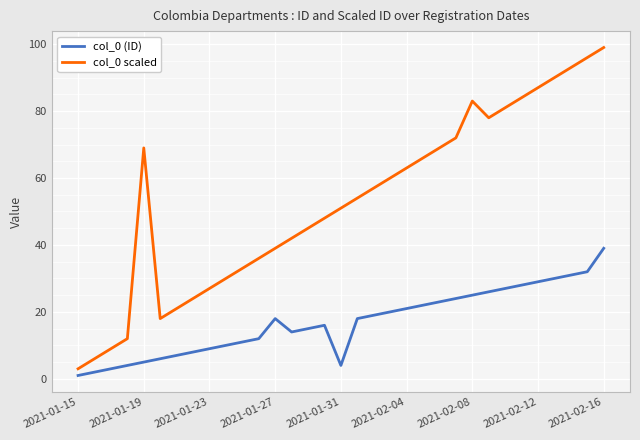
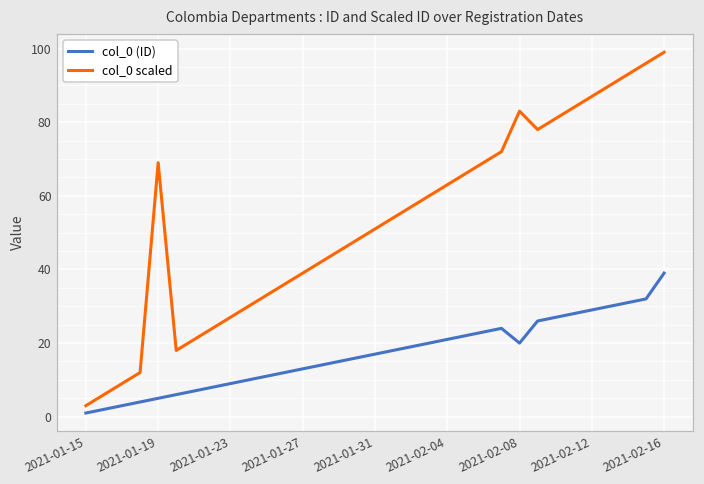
  {
    "col_0 (ID)": {
      "2021-01-15": 1,
      "2021-01-19": 5,
      "2021-01-23": 9,
-     "2021-01-27": 18,
-     "2021-01-31": 4,
+     "2021-01-27": 13,
+     "2021-01-31": 17,
      "2021-02-04": 21,
-     "2021-02-08": 25,
+     "2021-02-08": 20,
      "2021-02-12": 29,
      "2021-02-16": 39
    },
    "col_0 scaled": {
      "2021-01-15": 3,
      "2021-01-19": 69,
      "2021-01-23": 27,
      "2021-01-27": 39,
      "2021-01-31": 51,
      "2021-02-04": 63,
      "2021-02-08": 83,
      "2021-02-12": 87,
      "2021-02-16": 99
    }
  }
